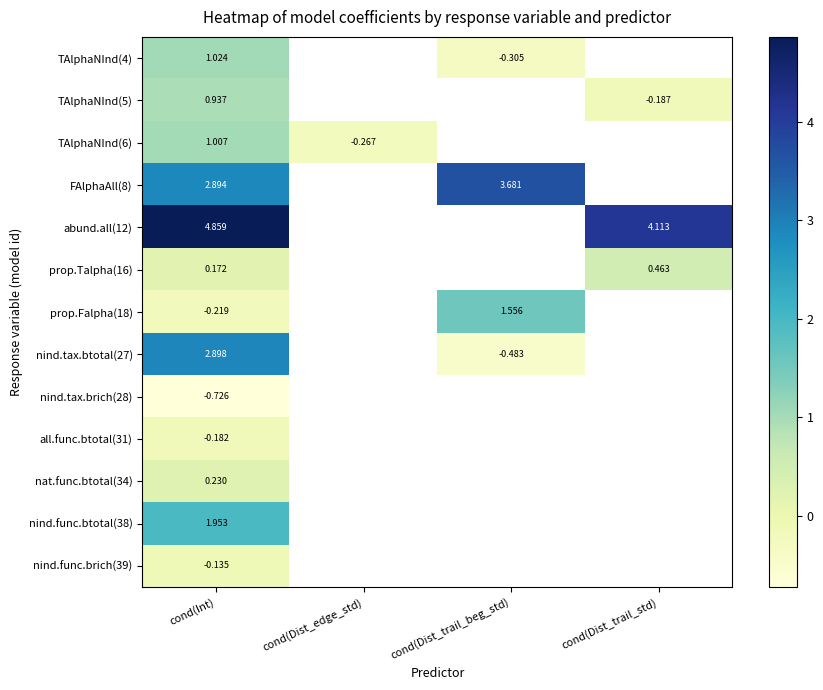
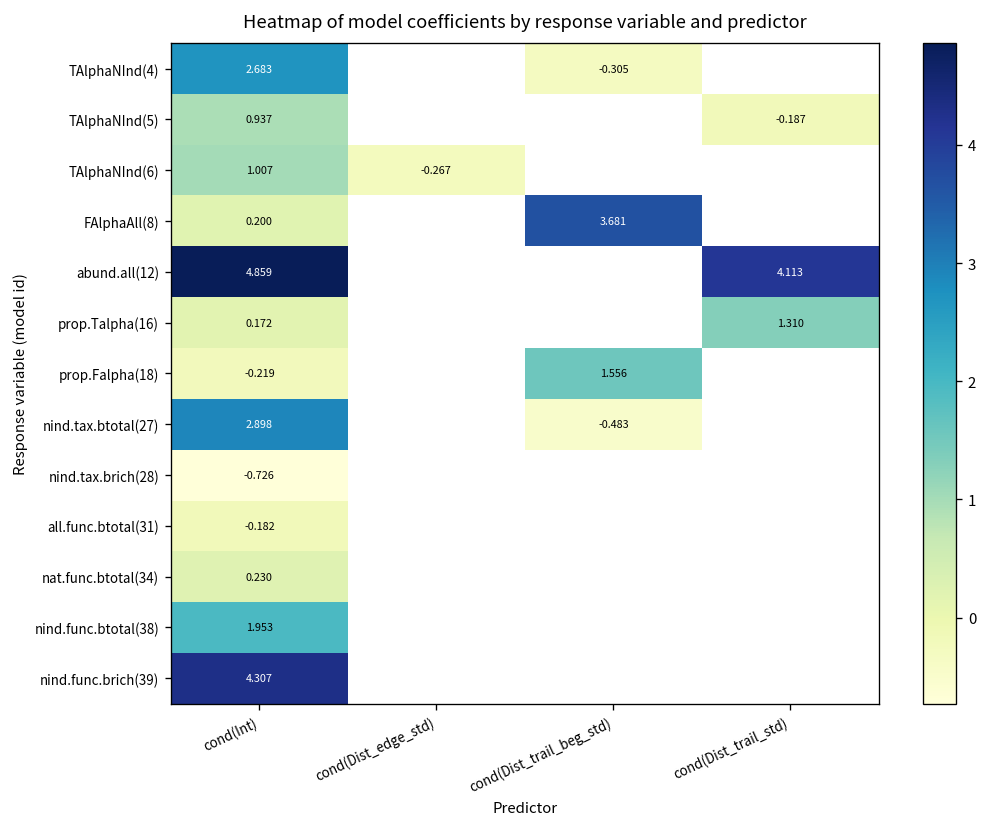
  {
    "TAlphaNInd(4)": {
-     "cond(Int)": 1.024,
+     "cond(Int)": 2.683,
      "cond(Dist_trail_beg_std)": -0.305
    },
    "TAlphaNInd(5)": {
      "cond(Int)": 0.937,
      "cond(Dist_trail_std)": -0.187
    },
    "TAlphaNInd(6)": {
      "cond(Int)": 1.007,
      "cond(Dist_edge_std)": -0.267
    },
    "FAlphaAll(8)": {
-     "cond(Int)": 2.894,
+     "cond(Int)": 0.200,
      "cond(Dist_trail_beg_std)": 3.681
    },
    "abund.all(12)": {
      "cond(Int)": 4.859,
      "cond(Dist_trail_std)": 4.113
    },
    "prop.Talpha(16)": {
      "cond(Int)": 0.172,
-     "cond(Dist_trail_std)": 0.463
+     "cond(Dist_trail_std)": 1.310
    },
    "prop.Falpha(18)": {
      "cond(Int)": -0.219,
      "cond(Dist_trail_beg_std)": 1.556
    },
    "nind.tax.btotal(27)": {
      "cond(Int)": 2.898,
      "cond(Dist_trail_beg_std)": -0.483
    },
    "nind.tax.brich(28)": {
      "cond(Int)": -0.726
    },
    "all.func.btotal(31)": {
      "cond(Int)": -0.182
    },
    "nat.func.btotal(34)": {
      "cond(Int)": 0.230
    },
    "nind.func.btotal(38)": {
      "cond(Int)": 1.953
    },
    "nind.func.brich(39)": {
-     "cond(Int)": -0.135
+     "cond(Int)": 4.307
    }
  }
